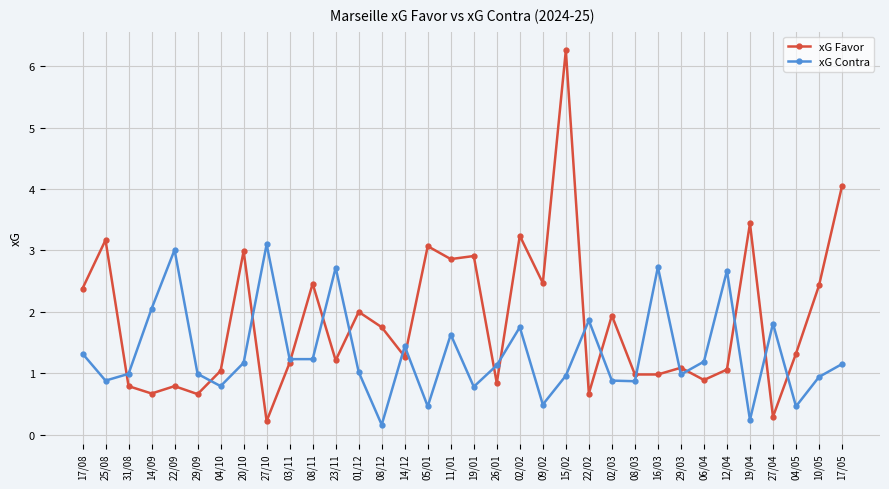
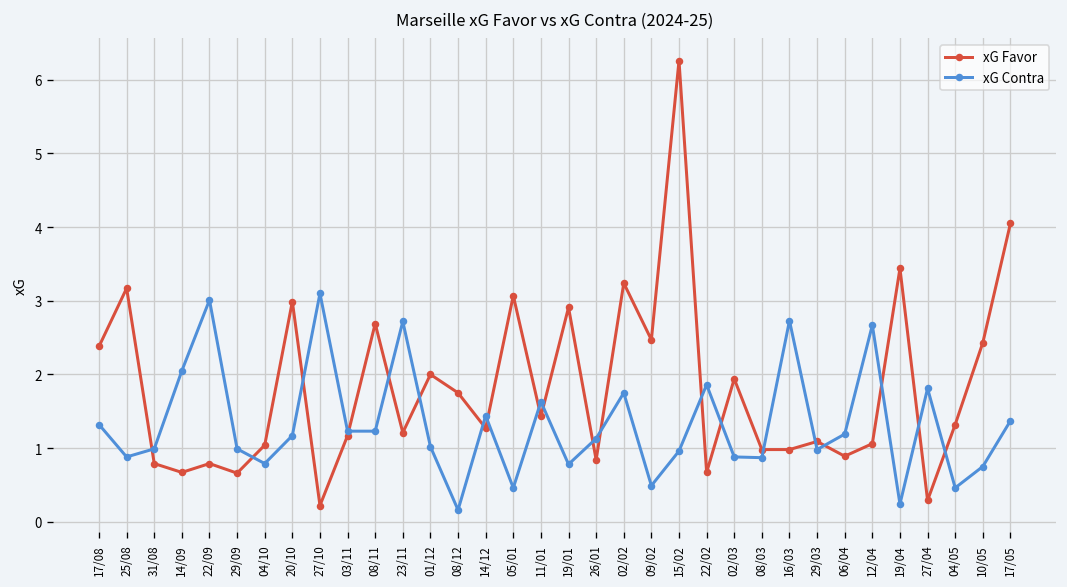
  {
    "xG Favor": {
      "17/08": 2.4,
      "25/08": 3.2,
      "31/08": 0.8,
      "14/09": 0.7,
      "22/09": 0.8,
      "29/09": 0.7,
      "04/10": 1.0,
      "20/10": 3.0,
      "27/10": 0.2,
      "03/11": 1.2,
-     "08/11": 2.5,
+     "08/11": 2.7,
      "23/11": 1.2,
      "01/12": 2.0,
      "08/12": 1.8,
      "14/12": 1.3,
      "05/01": 3.1,
-     "11/01": 2.9,
+     "11/01": 1.4,
      "19/01": 2.9,
      "26/01": 0.8,
      "02/02": 3.2,
      "09/02": 2.5,
      "15/02": 6.3,
      "22/02": 0.7,
      "02/03": 1.9,
      "08/03": 1.0,
      "16/03": 1.0,
      "29/03": 1.1,
      "06/04": 0.9,
      "12/04": 1.1,
      "19/04": 3.4,
      "27/04": 0.3,
      "04/05": 1.3,
      "10/05": 2.4,
      "17/05": 4.1
    },
    "xG Contra": {
      "17/08": 1.3,
      "25/08": 0.9,
      "31/08": 1.0,
      "14/09": 2.1,
      "22/09": 3.0,
      "29/09": 1.0,
      "04/10": 0.8,
      "20/10": 1.2,
      "27/10": 3.1,
      "03/11": 1.2,
      "08/11": 1.2,
      "23/11": 2.7,
      "01/12": 1.0,
      "08/12": 0.2,
      "14/12": 1.4,
      "05/01": 0.5,
      "11/01": 1.6,
      "19/01": 0.8,
      "26/01": 1.1,
      "02/02": 1.8,
      "09/02": 0.5,
      "15/02": 1.0,
      "22/02": 1.9,
      "02/03": 0.9,
      "08/03": 0.9,
      "16/03": 2.7,
      "29/03": 1.0,
      "06/04": 1.2,
      "12/04": 2.7,
      "19/04": 0.2,
      "27/04": 1.8,
      "04/05": 0.5,
-     "10/05": 0.9,
-     "17/05": 1.2
+     "10/05": 0.8,
+     "17/05": 1.4
    }
  }
